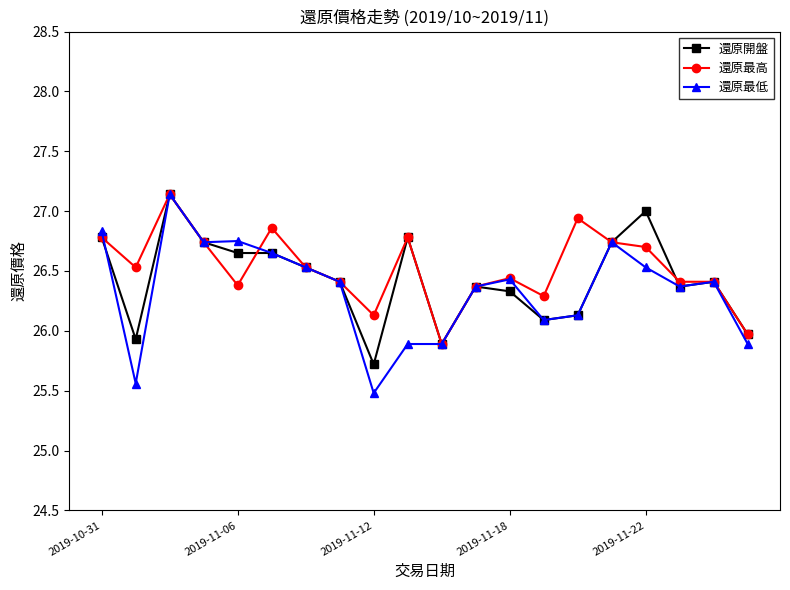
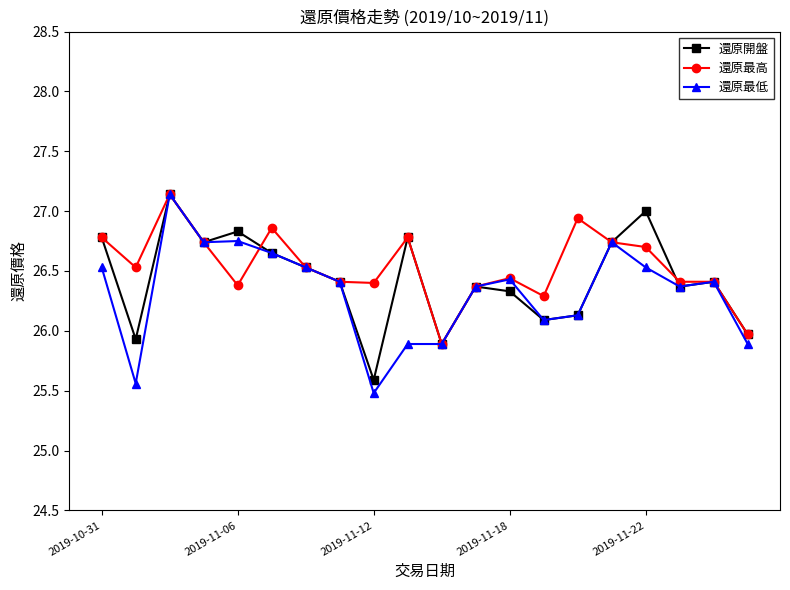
  {
    "還原開盤": {
-     "2019-11-06": 26.65,
-     "2019-11-12": 25.72,
+     "2019-11-06": 26.83,
+     "2019-11-12": 25.59,
      "2019-11-18": 26.33,
      "2019-11-22": 27.00
    },
    "還原最高": {
      "2019-11-06": 26.38,
-     "2019-11-12": 26.13,
+     "2019-11-12": 26.40,
      "2019-11-22": 26.70
    },
    "還原最低": {
-     "2019-10-31": 26.83,
+     "2019-10-31": 26.53,
      "2019-11-06": 26.75,
      "2019-11-12": 25.48,
      "2019-11-22": 26.53
    }
  }
